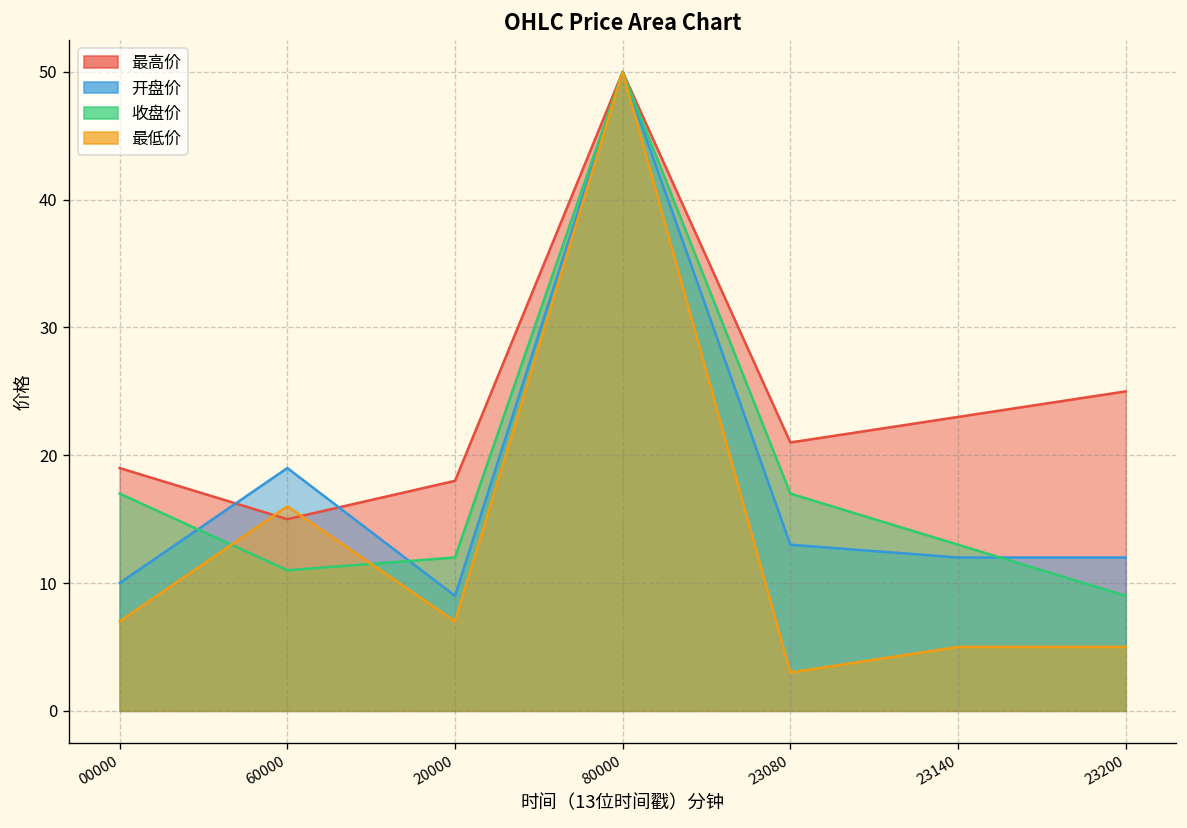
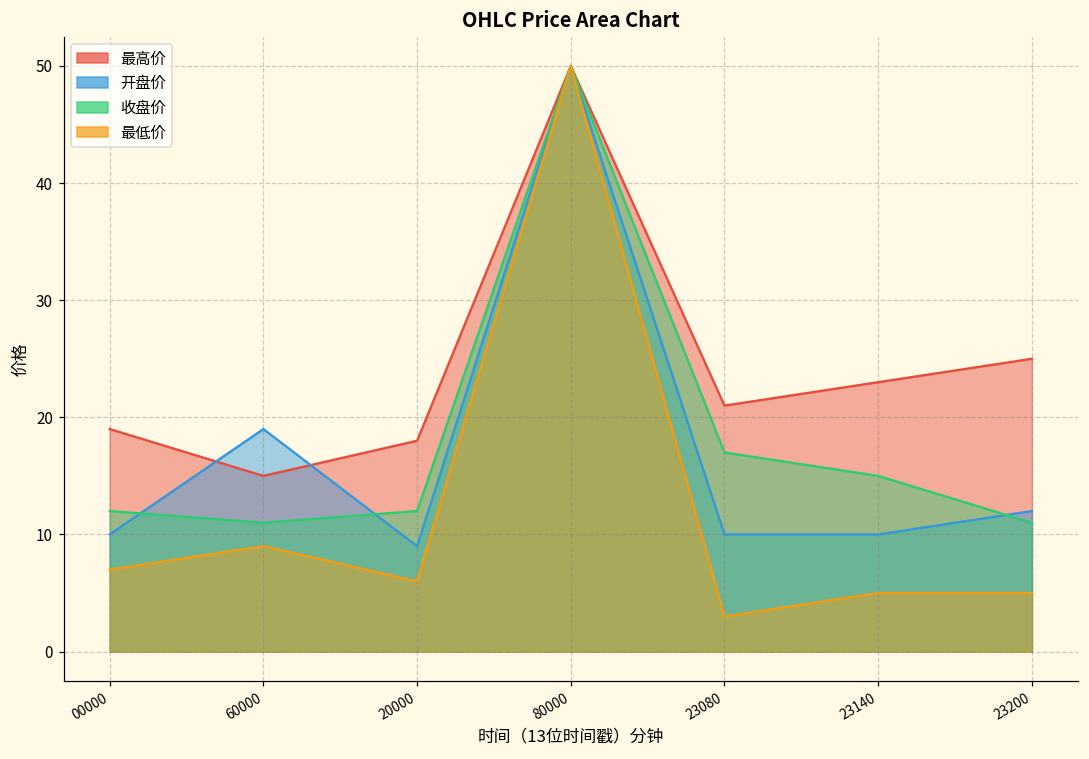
  {
    "最高价": {
      "00000": 19,
      "60000": 15,
      "20000": 18,
      "23080": 21,
      "23140": 23,
      "23200": 25
    },
    "开盘价": {
      "00000": 10,
      "60000": 19,
      "20000": 9,
-     "23080": 13,
-     "23140": 12,
+     "23080": 10,
+     "23140": 10,
      "23200": 12
    },
    "收盘价": {
-     "00000": 17,
+     "00000": 12,
      "60000": 11,
      "20000": 12,
      "23080": 17,
-     "23140": 13,
-     "23200": 9
+     "23140": 15,
+     "23200": 11
    },
    "最低价": {
      "00000": 7,
-     "60000": 16,
-     "20000": 7,
+     "60000": 9,
+     "20000": 6,
      "23080": 3,
      "23140": 5,
      "23200": 5
    }
  }
